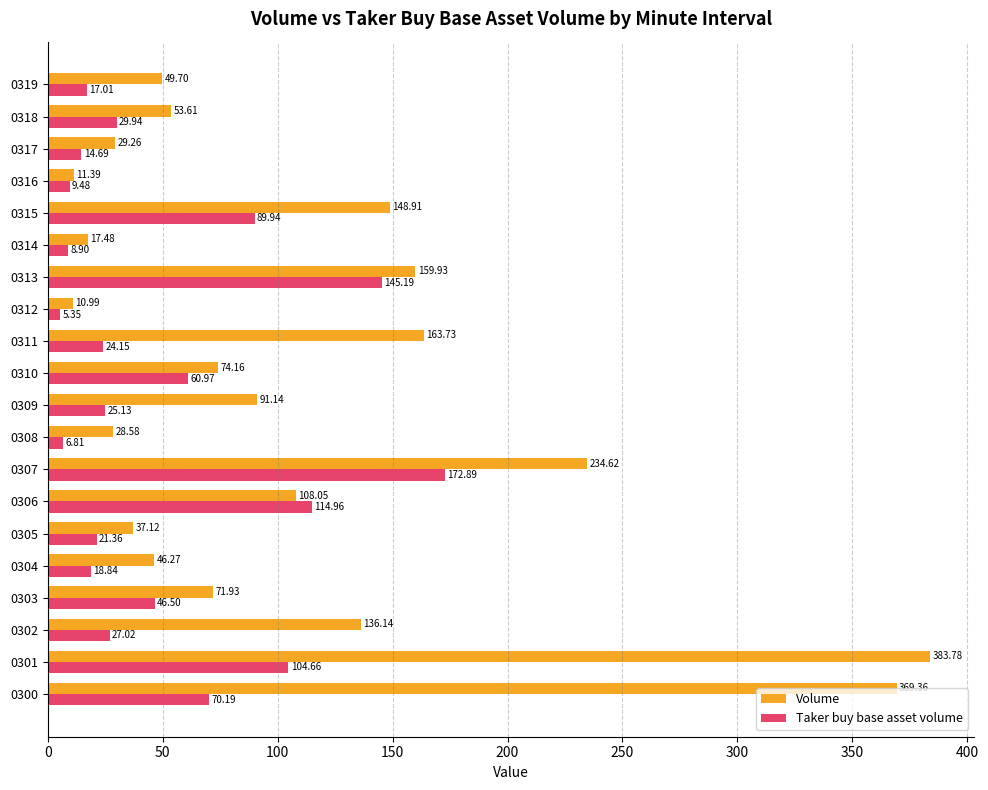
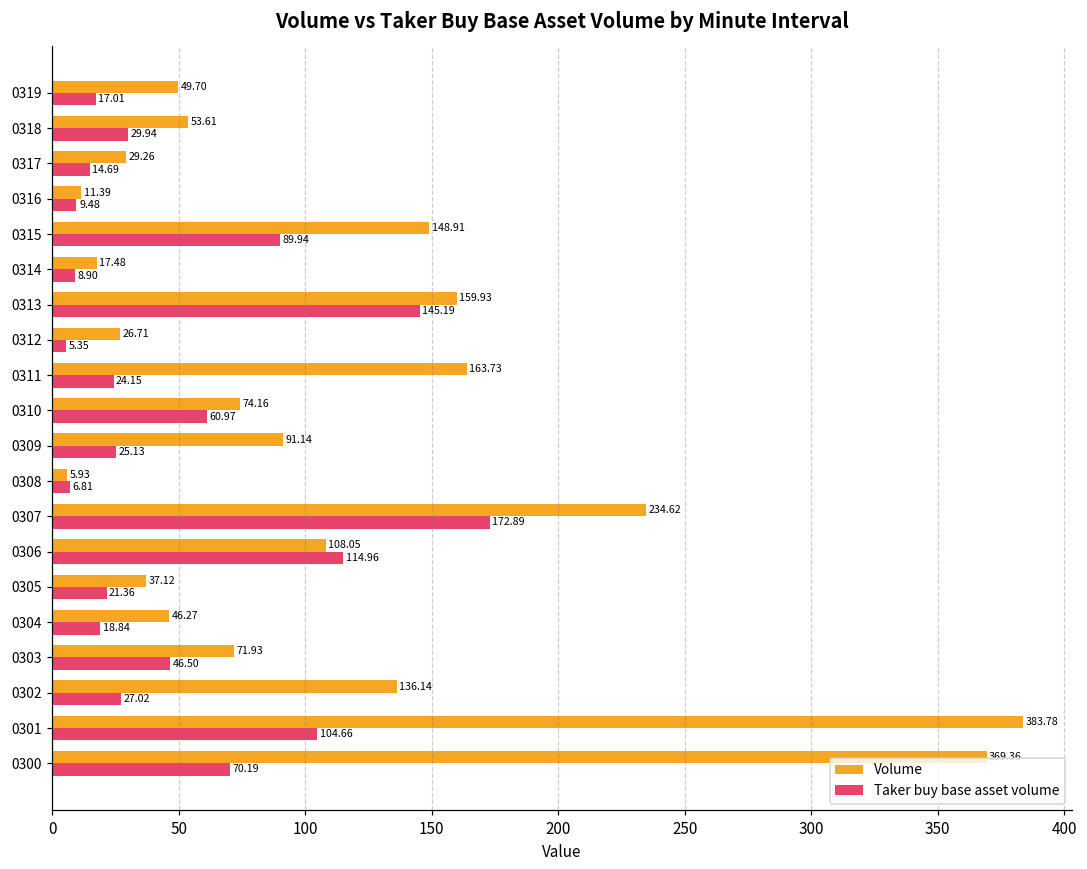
  {
    "Volume": {
      "0319": 49.70,
      "0318": 53.61,
      "0317": 29.26,
      "0316": 11.39,
      "0315": 148.91,
      "0314": 17.48,
      "0313": 159.93,
-     "0312": 10.99,
+     "0312": 26.71,
      "0311": 163.73,
      "0310": 74.16,
      "0309": 91.14,
-     "0308": 28.58,
+     "0308": 5.93,
      "0307": 234.62,
      "0306": 108.05,
      "0305": 37.12,
      "0304": 46.27,
      "0303": 71.93,
      "0302": 136.14,
      "0301": 383.78
    },
    "Taker buy base asset volume": {
      "0319": 17.01,
      "0318": 29.94,
      "0317": 14.69,
      "0316": 9.48,
      "0315": 89.94,
      "0314": 8.90,
      "0313": 145.19,
      "0312": 5.35,
      "0311": 24.15,
      "0310": 60.97,
      "0309": 25.13,
      "0308": 6.81,
      "0307": 172.89,
      "0306": 114.96,
      "0305": 21.36,
      "0304": 18.84,
      "0303": 46.50,
      "0302": 27.02,
      "0301": 104.66,
      "0300": 70.19
    }
  }
